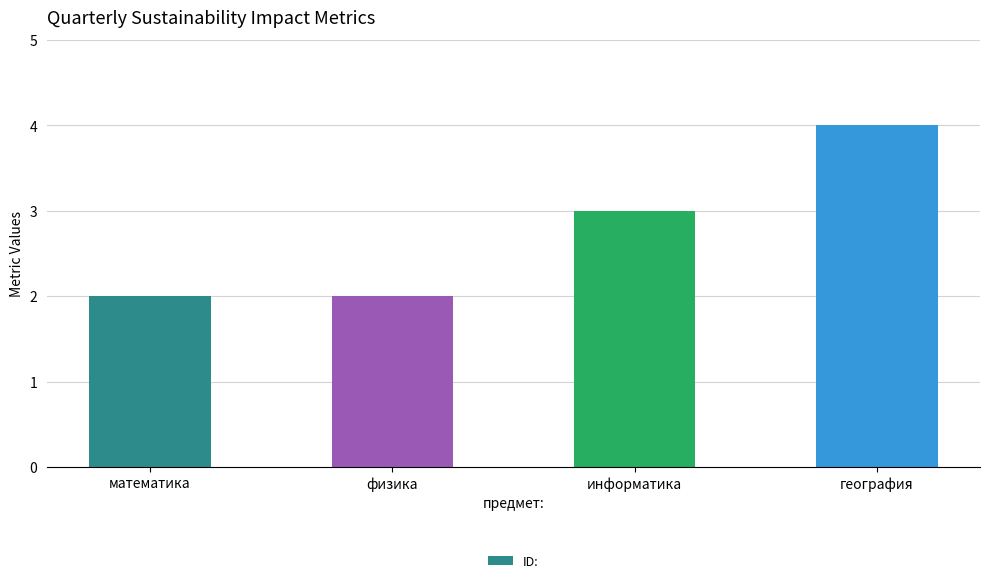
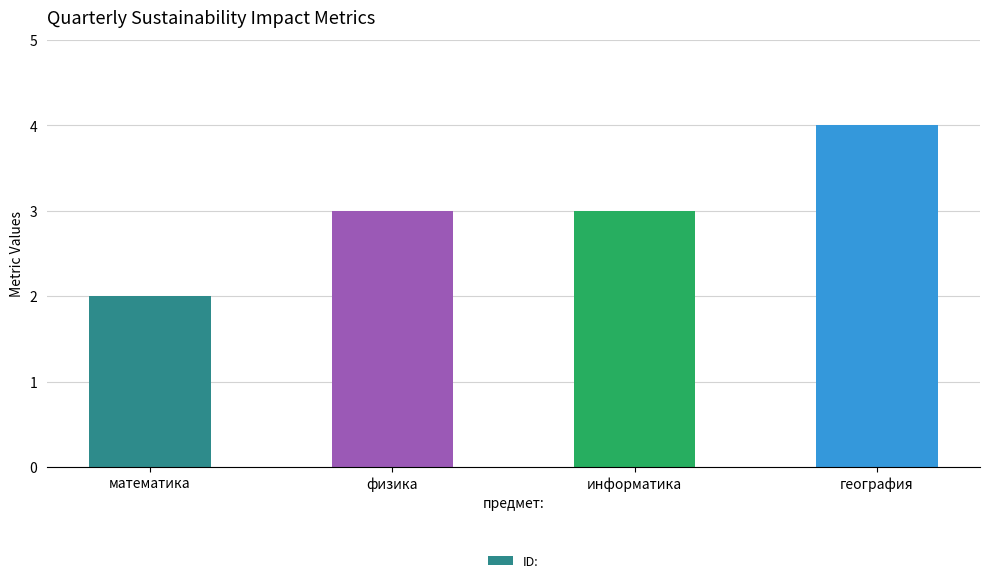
  {
    "математика": 2,
-   "физика": 2,
+   "физика": 3,
    "информатика": 3,
    "география": 4
  }
